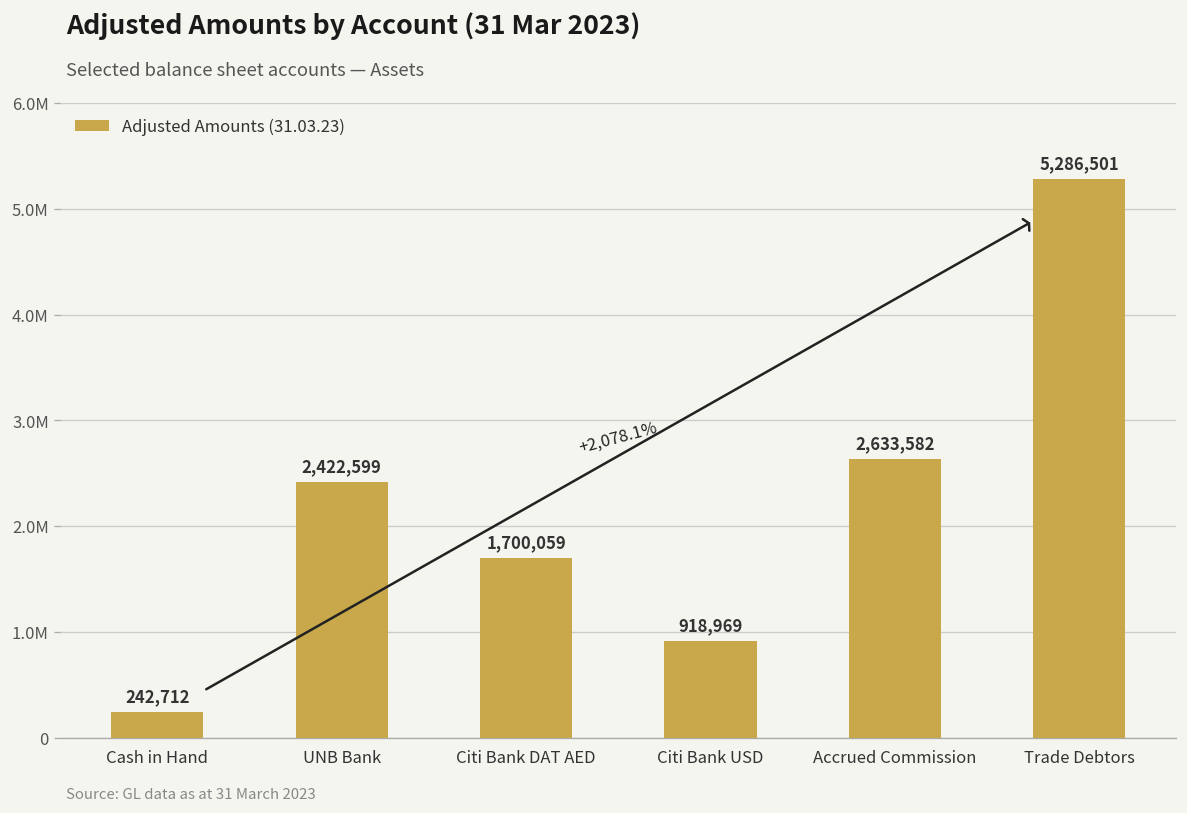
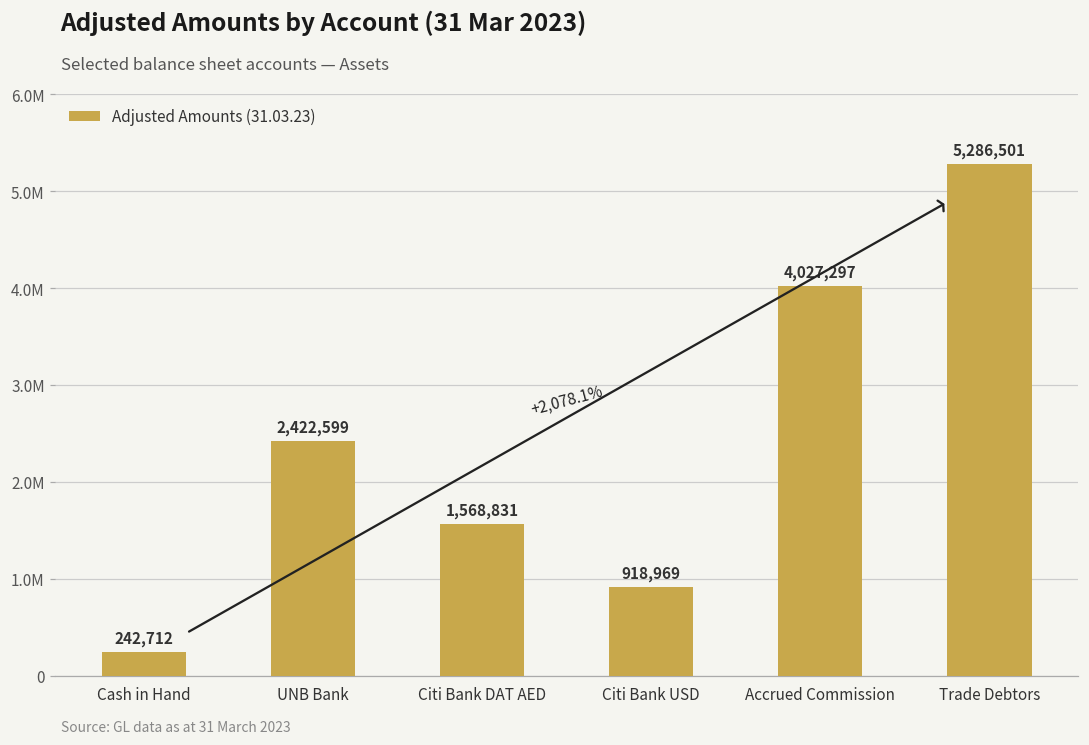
  {
    "Cash in Hand": "242,712",
    "UNB Bank": "2,422,599",
-   "Citi Bank DAT AED": "1,700,059",
+   "Citi Bank DAT AED": "1,568,831",
    "Citi Bank USD": "918,969",
-   "Accrued Commission": "2,633,582",
+   "Accrued Commission": "4,027,297",
    "Trade Debtors": "5,286,501"
  }
